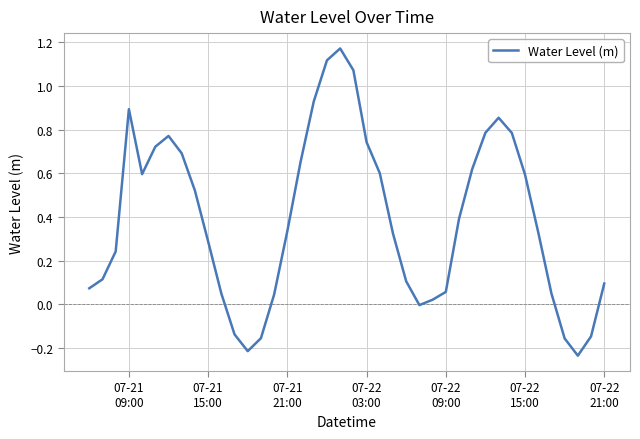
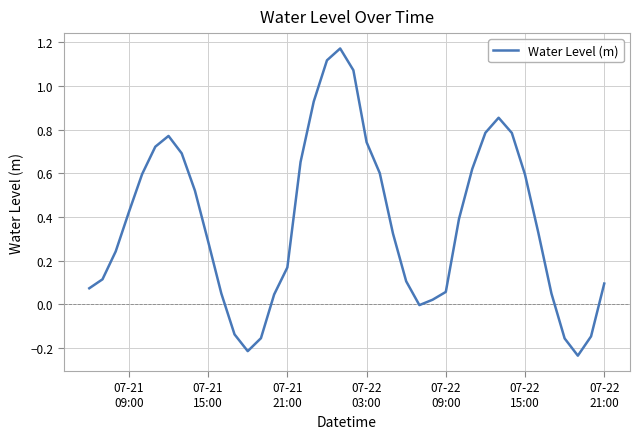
  {
-   "07-21 09:00": 0.89,
+   "07-21 09:00": 0.42,
    "07-21 15:00": 0.29,
-   "07-21 21:00": 0.34,
+   "07-21 21:00": 0.17,
    "07-22 03:00": 0.74,
    "07-22 09:00": 0.06,
    "07-22 15:00": 0.59,
    "07-22 21:00": 0.09
  }
